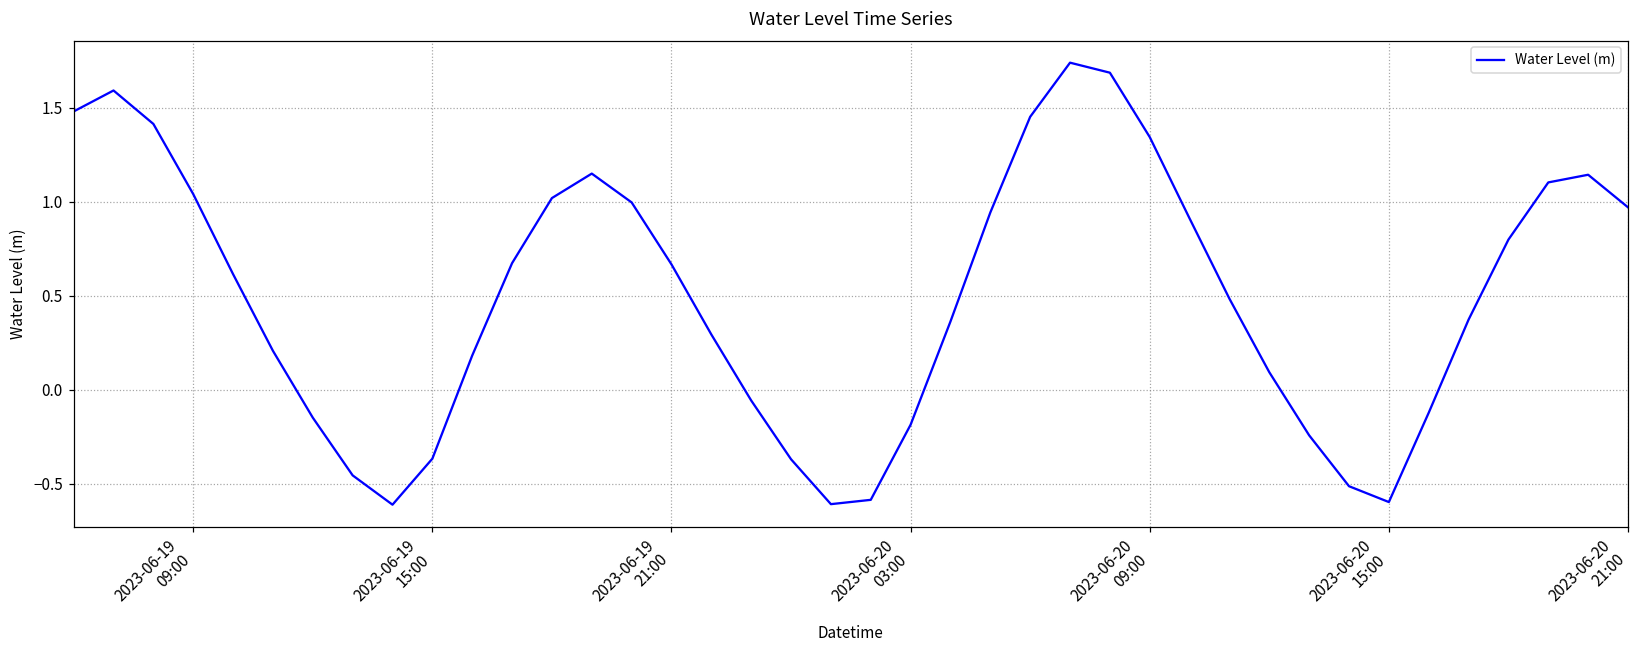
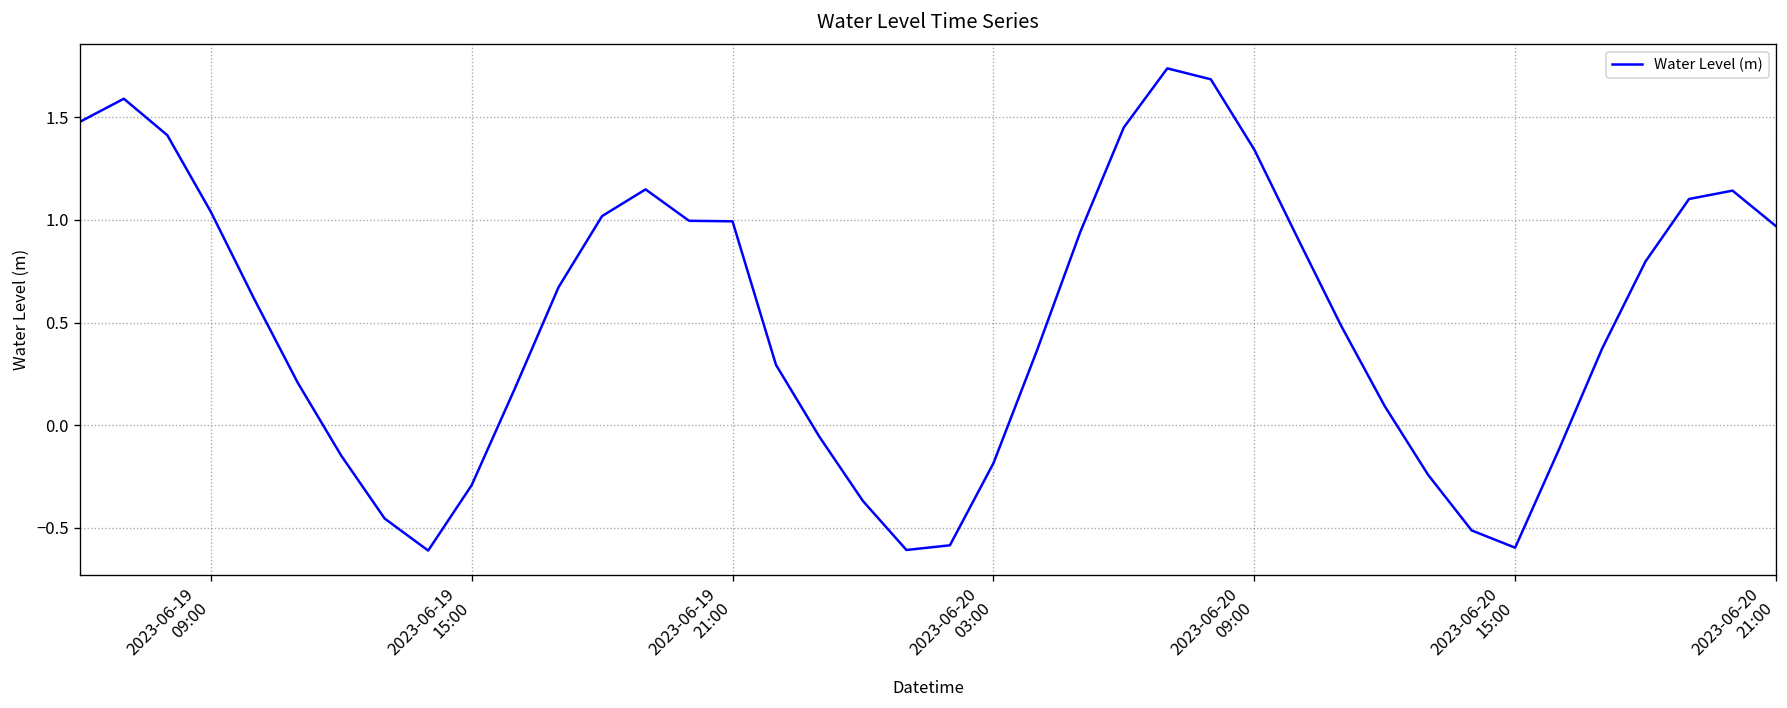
  {
    "2023-06-19 09:00": 1.04,
-   "2023-06-19 15:00": -0.37,
-   "2023-06-19 21:00": 0.67,
+   "2023-06-19 15:00": -0.29,
+   "2023-06-19 21:00": 0.99,
    "2023-06-20 03:00": -0.19,
    "2023-06-20 09:00": 1.34,
    "2023-06-20 15:00": -0.60,
    "2023-06-20 21:00": 0.97
  }
